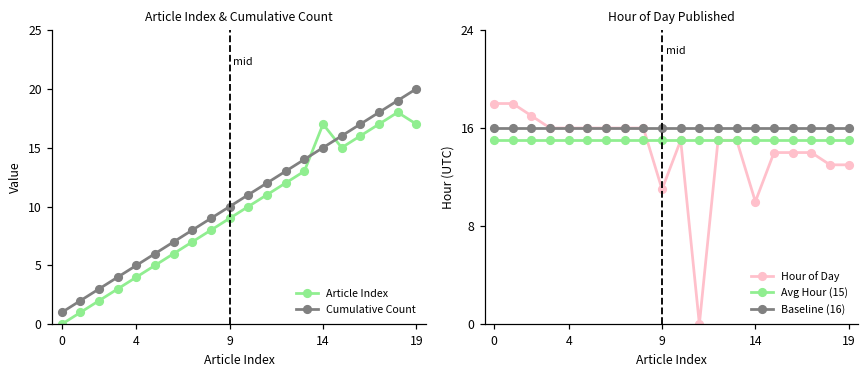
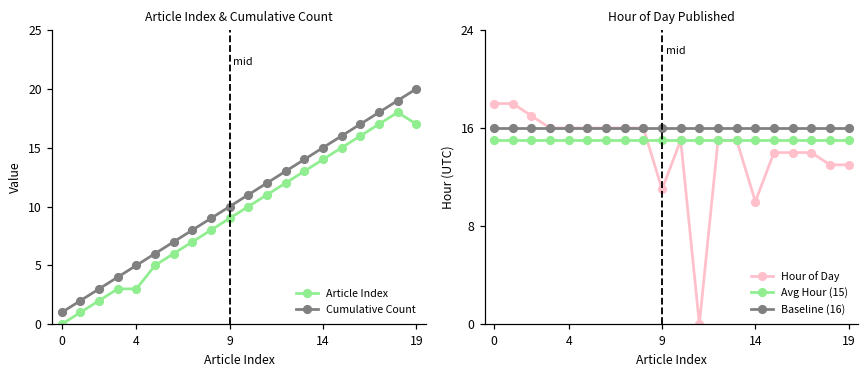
  {
    "Article Index & Cumulative Count": {
      "Article Index": {
        "0": 0,
-       "4": 4,
+       "4": 3,
        "9": 9,
-       "14": 17,
+       "14": 14,
        "19": 17
      },
      "Cumulative Count": {
        "0": 1,
        "4": 5,
        "9": 10,
        "14": 15,
        "19": 20
      }
    },
    "Hour of Day Published": {
      "Hour of Day": {
        "0": 18.0,
        "9": 11.0,
        "14": 10.0,
        "19": 13.0
      },
      "Avg Hour (15)": {
        "0": 15.0,
        "4": 15.0,
        "9": 15.0,
        "14": 15.0,
        "19": 15.0
      },
      "Baseline (16)": {
        "0": 16.0,
        "9": 16.0,
        "14": 16.0,
        "19": 16.0
      }
    }
  }
